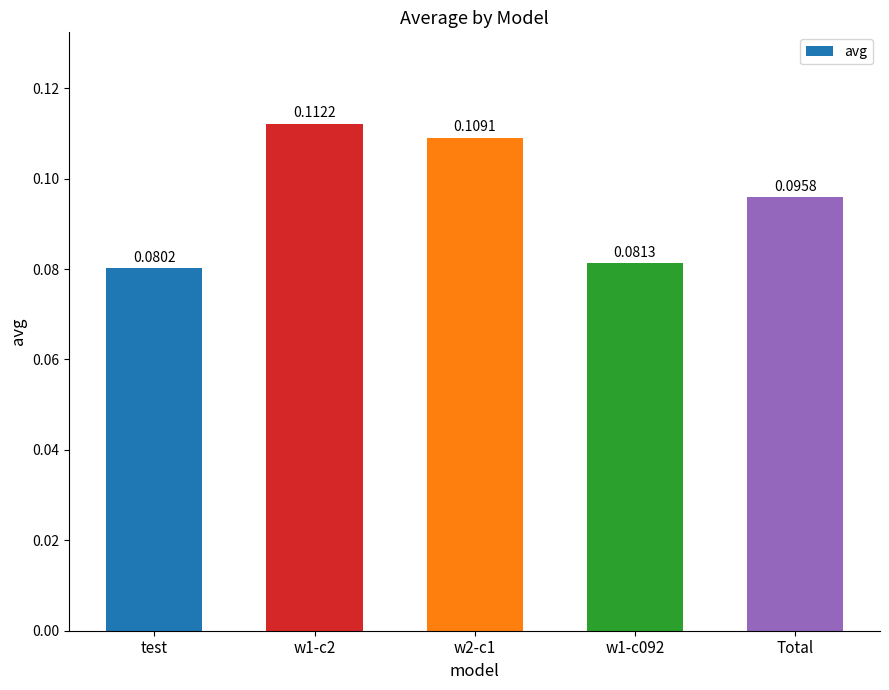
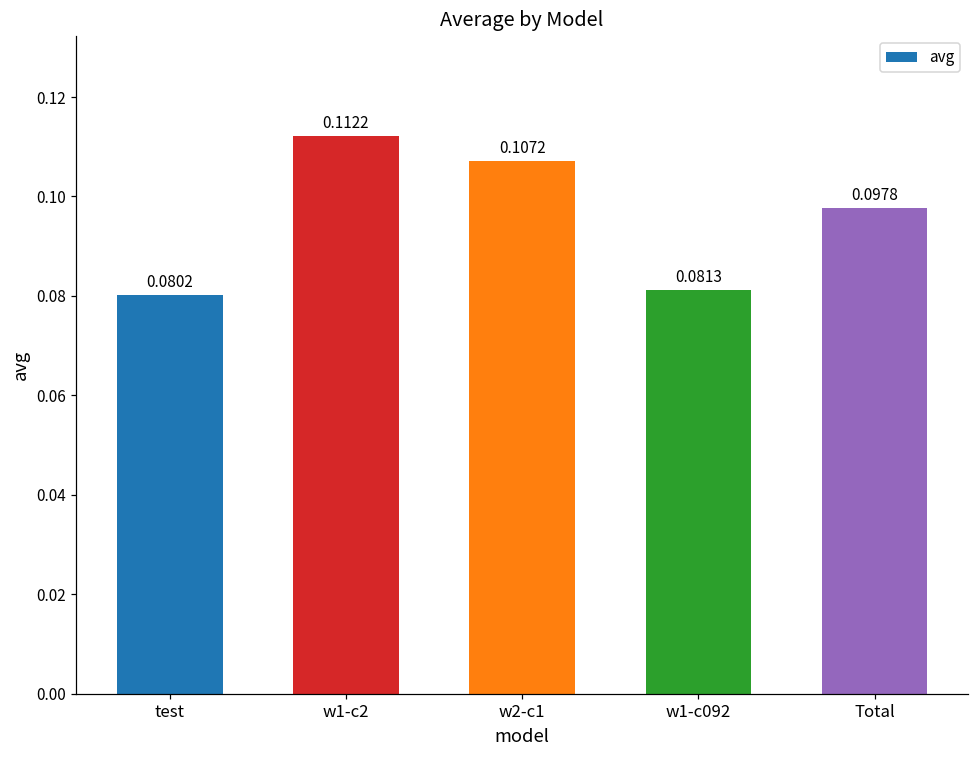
  {
    "test": 0.0802,
    "w1-c2": 0.1122,
-   "w2-c1": 0.1091,
+   "w2-c1": 0.1072,
    "w1-c092": 0.0813,
-   "Total": 0.0958
+   "Total": 0.0978
  }
